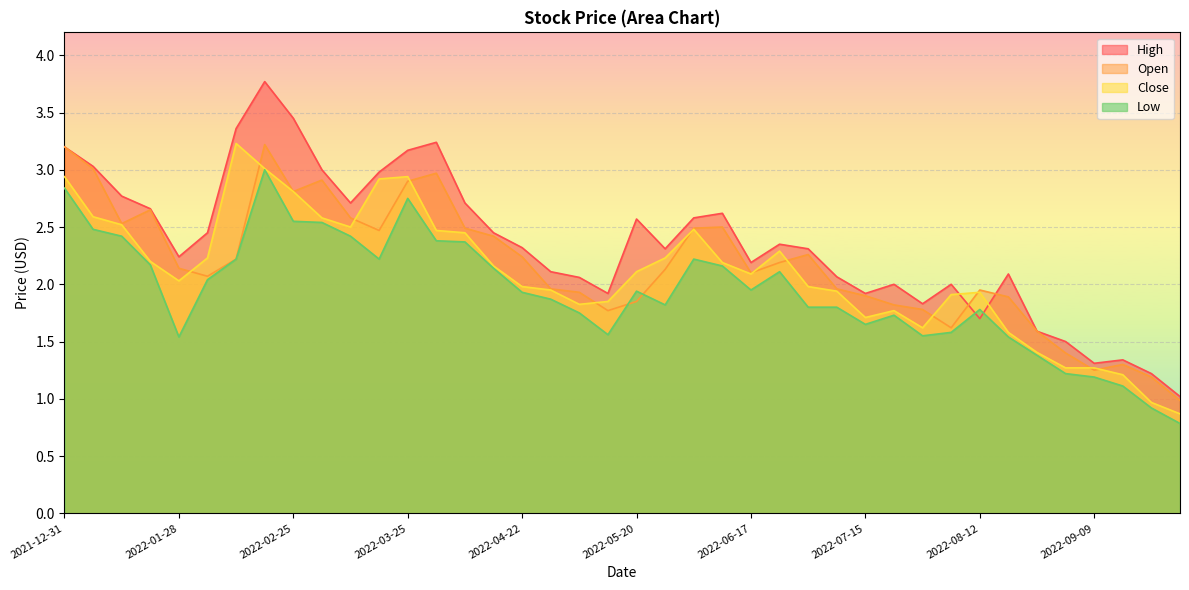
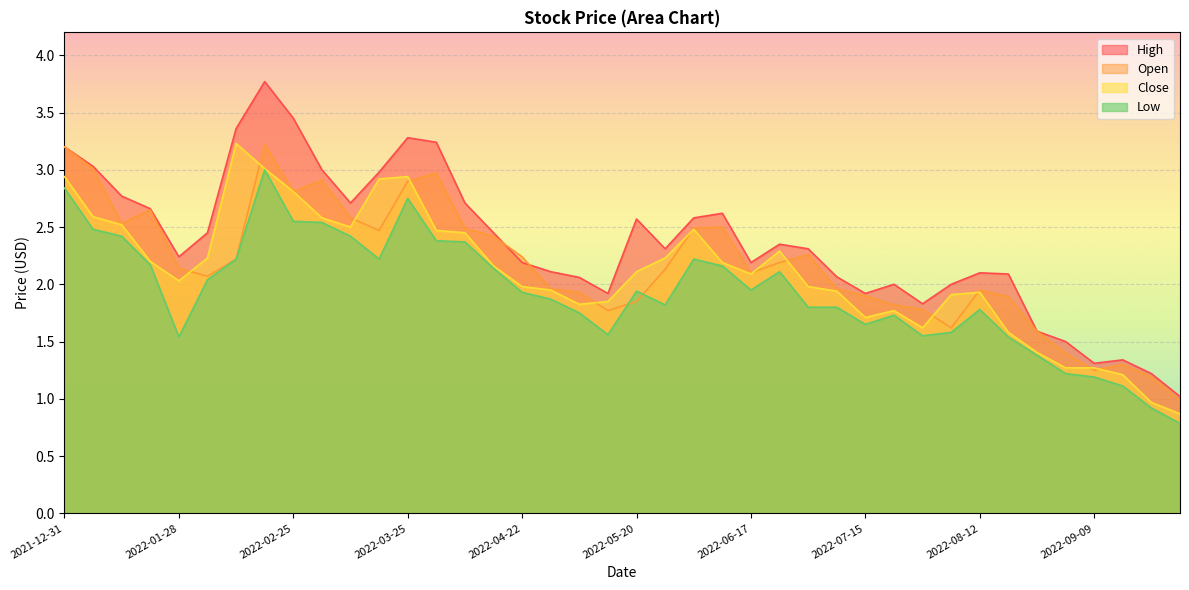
  {
    "High": {
      "2022-01-28": 2.24,
      "2022-02-25": 3.45,
-     "2022-03-25": 3.17,
-     "2022-04-22": 2.32,
+     "2022-03-25": 3.28,
+     "2022-04-22": 2.19,
      "2022-05-20": 2.57,
      "2022-06-17": 2.19,
-     "2022-08-12": 1.7,
+     "2022-08-12": 2.1,
      "2022-09-09": 1.31
    },
    "Low": {
      "2021-12-31": 2.84,
      "2022-01-28": 1.54,
      "2022-02-25": 2.55,
      "2022-03-25": 2.75,
      "2022-04-22": 1.93,
      "2022-05-20": 1.94,
      "2022-06-17": 1.95,
      "2022-07-15": 1.65,
      "2022-08-12": 1.78,
      "2022-09-09": 1.19
    }
  }
